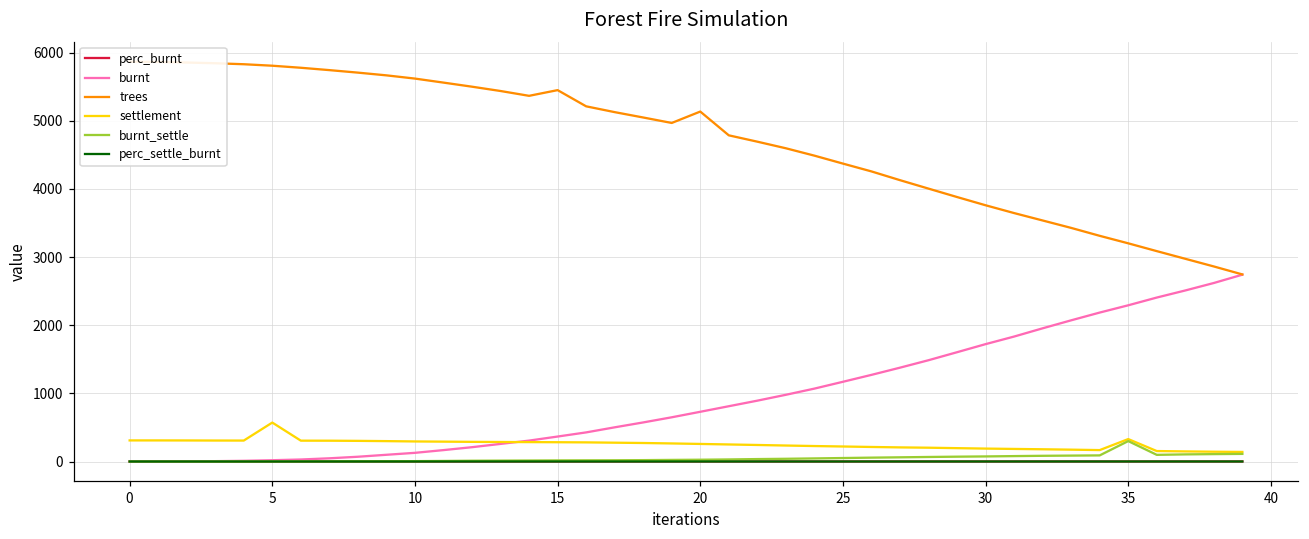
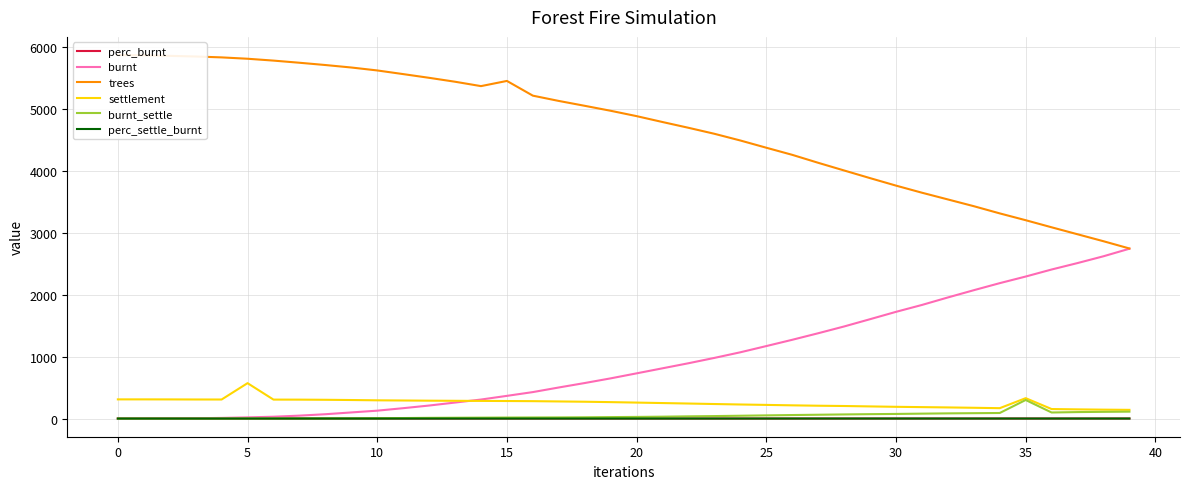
  {
    "perc_settle_burnt": {
      "25": 0,
      "30": 0,
      "35": 0
    },
    "burnt": {
      "10": 100,
      "15": 400,
      "20": 700,
      "25": 1200,
      "30": 1700,
      "35": 2300
    },
    "trees": {
      "5": 5800,
      "10": 5600,
      "15": 5400,
-     "20": 5100,
+     "20": 4900,
      "25": 4400,
      "30": 3800,
      "35": 3200
    },
    "settlement": {
      "0": 300,
      "5": 600,
      "10": 300,
      "15": 300,
      "20": 300,
      "25": 200,
      "30": 200
    },
    "burnt_settle": {
      "25": 100,
      "30": 100
    }
  }
